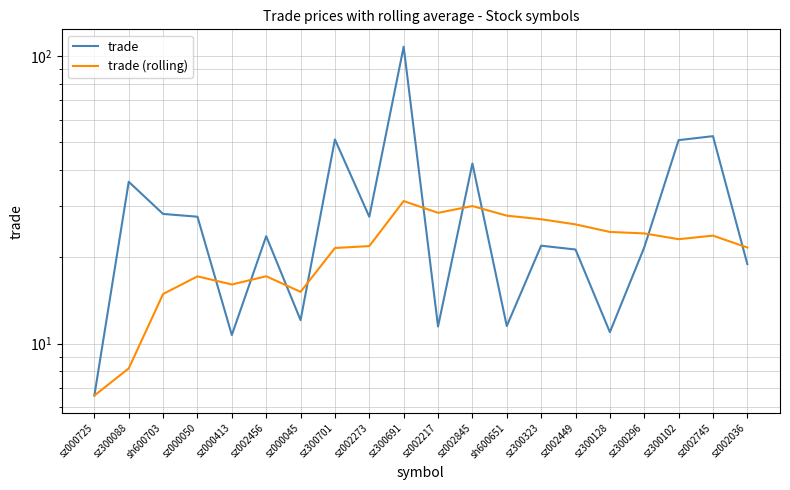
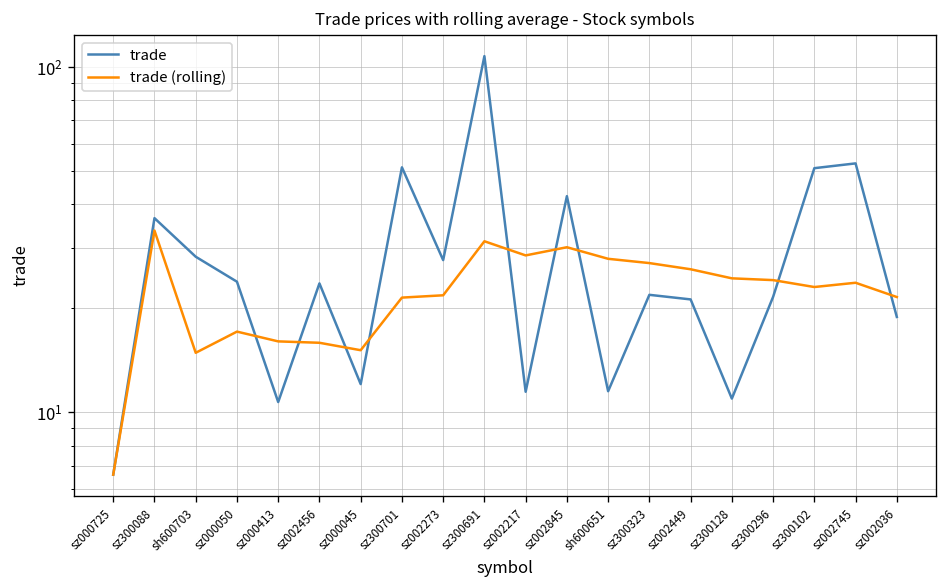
  {
    "trade": {
      "sz300088": 37,
      "sh600703": 28,
-     "sz000050": 28,
+     "sz000050": 24,
      "sz000413": 10.7,
      "sz002456": 24,
      "sz000045": 12,
      "sz300701": 51,
      "sz002273": 28,
      "sz300691": 108,
      "sz002217": 11.5,
      "sz002845": 42,
      "sh600651": 11.5,
      "sz300323": 22,
      "sz002449": 21,
      "sz300128": 11,
      "sz300296": 22,
      "sz300102": 51,
      "sz002745": 53,
      "sz002036": 19
    },
    "trade (rolling)": {
-     "sz300088": 8.2,
+     "sz300088": 34,
      "sh600703": 15,
      "sz000050": 17,
      "sz000413": 16,
-     "sz002456": 17,
+     "sz002456": 16,
      "sz000045": 15,
      "sz300701": 21,
      "sz002273": 22,
      "sz300691": 31,
      "sz002217": 28,
      "sz002845": 30,
      "sh600651": 28,
      "sz300323": 27,
      "sz002449": 26,
      "sz300128": 24,
      "sz300296": 24,
      "sz300102": 23,
      "sz002745": 24,
      "sz002036": 22
    }
  }
